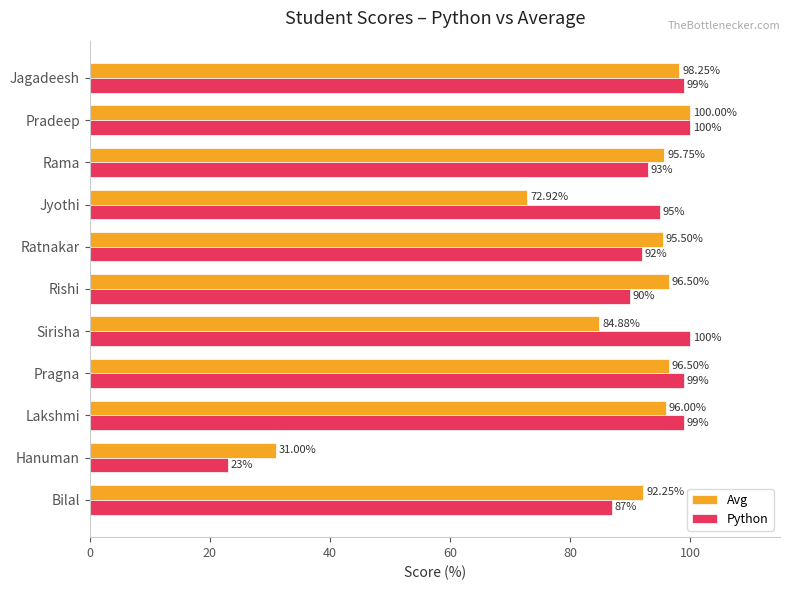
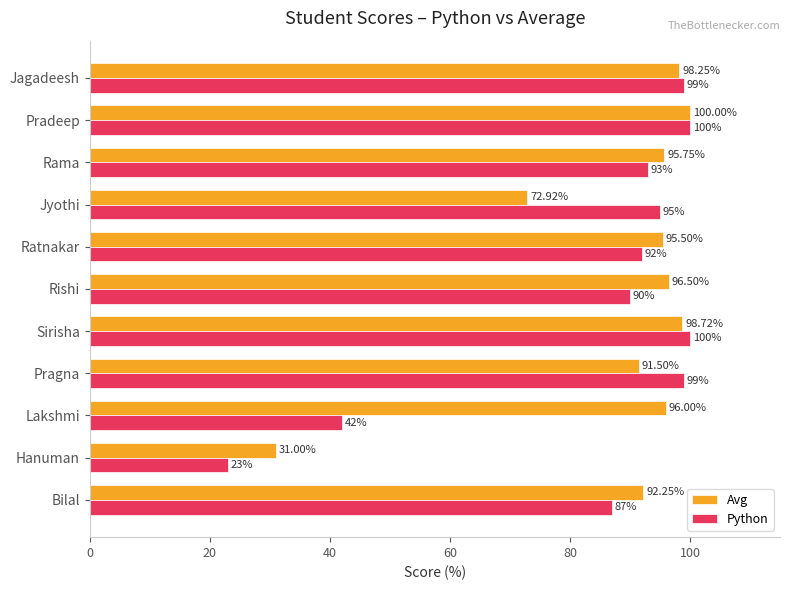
  {
    "Avg": {
      "Jagadeesh": "98.25%",
      "Pradeep": "100.00%",
      "Rama": "95.75%",
      "Jyothi": "72.92%",
      "Ratnakar": "95.50%",
      "Rishi": "96.50%",
-     "Sirisha": "84.88%",
-     "Pragna": "96.50%",
+     "Sirisha": "98.72%",
+     "Pragna": "91.50%",
      "Lakshmi": "96.00%",
      "Hanuman": "31.00%",
      "Bilal": "92.25%"
    },
    "Python": {
      "Jagadeesh": "99%",
      "Pradeep": "100%",
      "Rama": "93%",
      "Jyothi": "95%",
      "Ratnakar": "92%",
      "Rishi": "90%",
      "Sirisha": "100%",
      "Pragna": "99%",
-     "Lakshmi": "99%",
+     "Lakshmi": "42%",
      "Hanuman": "23%",
      "Bilal": "87%"
    }
  }
